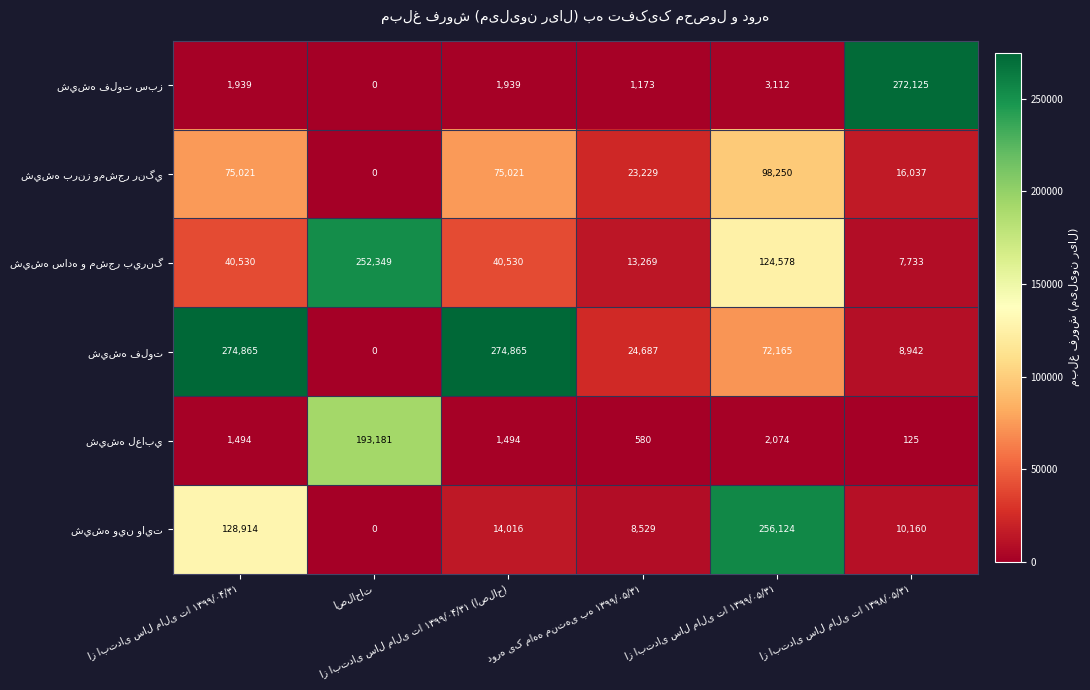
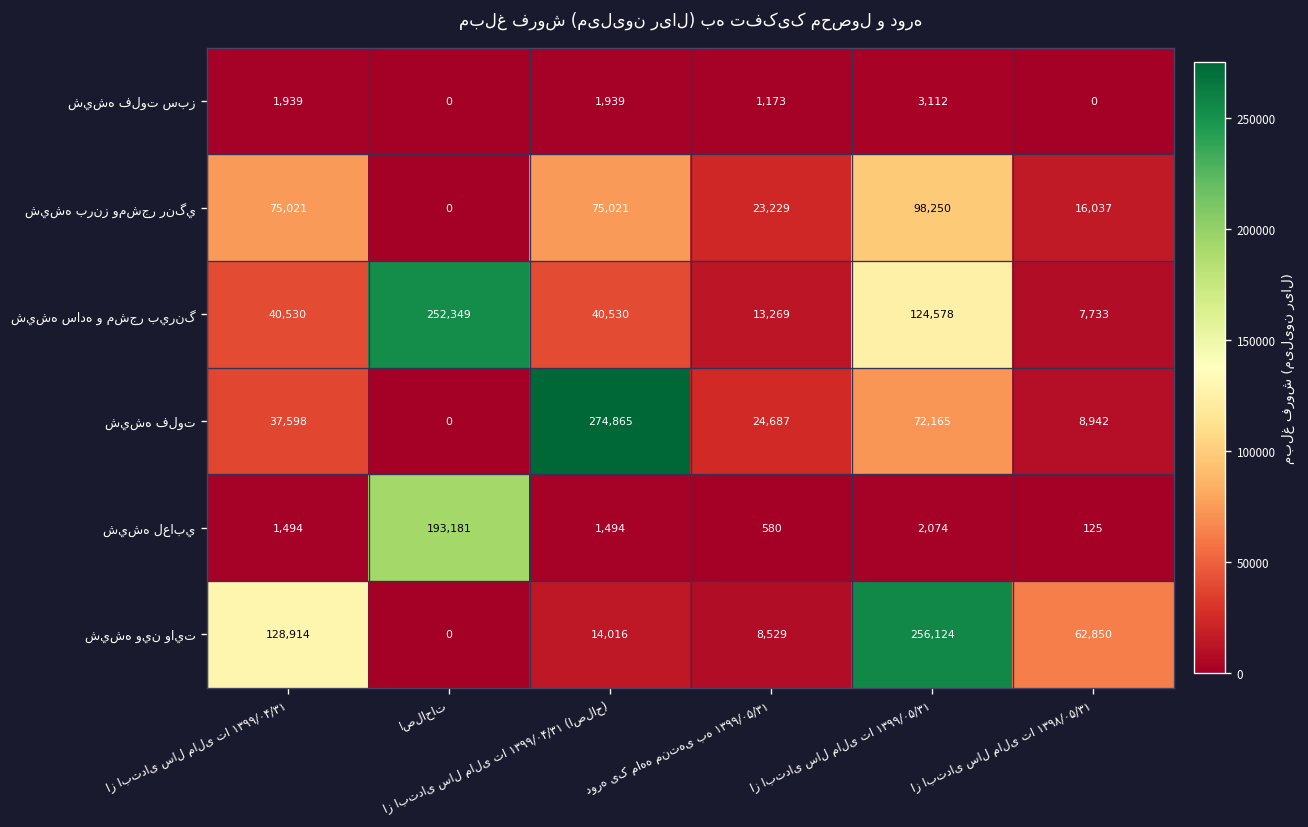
  {
    "شيشه فلوت سبز": {
      "از ابتدای سال مالی تا ۱۳۹۹/۰۴/۳۱": "1,939",
      "اصلاحات": "0",
      "از ابتدای سال مالی تا ۱۳۹۹/۰۴/۳۱ (اصلاح)": "1,939",
      "دوره یک ماهه منتهی به ۱۳۹۹/۰۵/۳۱": "1,173",
      "از ابتدای سال مالی تا ۱۳۹۹/۰۵/۳۱": "3,112",
-     "از ابتدای سال مالی تا ۱۳۹۸/۰۵/۳۱": "272,125"
+     "از ابتدای سال مالی تا ۱۳۹۸/۰۵/۳۱": "0"
    },
    "شيشه برنز ومشجر رنگي": {
      "از ابتدای سال مالی تا ۱۳۹۹/۰۴/۳۱": "75,021",
      "اصلاحات": "0",
      "از ابتدای سال مالی تا ۱۳۹۹/۰۴/۳۱ (اصلاح)": "75,021",
      "دوره یک ماهه منتهی به ۱۳۹۹/۰۵/۳۱": "23,229",
      "از ابتدای سال مالی تا ۱۳۹۹/۰۵/۳۱": "98,250",
      "از ابتدای سال مالی تا ۱۳۹۸/۰۵/۳۱": "16,037"
    },
    "شيشه ساده و مشجر بيرنگ": {
      "از ابتدای سال مالی تا ۱۳۹۹/۰۴/۳۱": "40,530",
      "اصلاحات": "252,349",
      "از ابتدای سال مالی تا ۱۳۹۹/۰۴/۳۱ (اصلاح)": "40,530",
      "دوره یک ماهه منتهی به ۱۳۹۹/۰۵/۳۱": "13,269",
      "از ابتدای سال مالی تا ۱۳۹۹/۰۵/۳۱": "124,578",
      "از ابتدای سال مالی تا ۱۳۹۸/۰۵/۳۱": "7,733"
    },
    "شيشه فلوت": {
-     "از ابتدای سال مالی تا ۱۳۹۹/۰۴/۳۱": "274,865",
+     "از ابتدای سال مالی تا ۱۳۹۹/۰۴/۳۱": "37,598",
      "اصلاحات": "0",
      "از ابتدای سال مالی تا ۱۳۹۹/۰۴/۳۱ (اصلاح)": "274,865",
      "دوره یک ماهه منتهی به ۱۳۹۹/۰۵/۳۱": "24,687",
      "از ابتدای سال مالی تا ۱۳۹۹/۰۵/۳۱": "72,165",
      "از ابتدای سال مالی تا ۱۳۹۸/۰۵/۳۱": "8,942"
    },
    "شيشه لعابي": {
      "از ابتدای سال مالی تا ۱۳۹۹/۰۴/۳۱": "1,494",
      "اصلاحات": "193,181",
      "از ابتدای سال مالی تا ۱۳۹۹/۰۴/۳۱ (اصلاح)": "1,494",
      "دوره یک ماهه منتهی به ۱۳۹۹/۰۵/۳۱": "580",
      "از ابتدای سال مالی تا ۱۳۹۹/۰۵/۳۱": "2,074",
      "از ابتدای سال مالی تا ۱۳۹۸/۰۵/۳۱": "125"
    },
    "شيشه وين وايت": {
      "از ابتدای سال مالی تا ۱۳۹۹/۰۴/۳۱": "128,914",
      "اصلاحات": "0",
      "از ابتدای سال مالی تا ۱۳۹۹/۰۴/۳۱ (اصلاح)": "14,016",
      "دوره یک ماهه منتهی به ۱۳۹۹/۰۵/۳۱": "8,529",
      "از ابتدای سال مالی تا ۱۳۹۹/۰۵/۳۱": "256,124",
-     "از ابتدای سال مالی تا ۱۳۹۸/۰۵/۳۱": "10,160"
+     "از ابتدای سال مالی تا ۱۳۹۸/۰۵/۳۱": "62,850"
    }
  }
